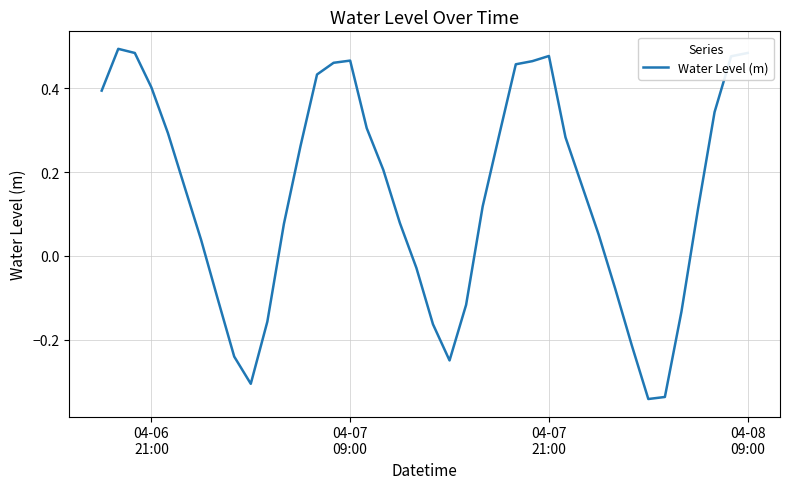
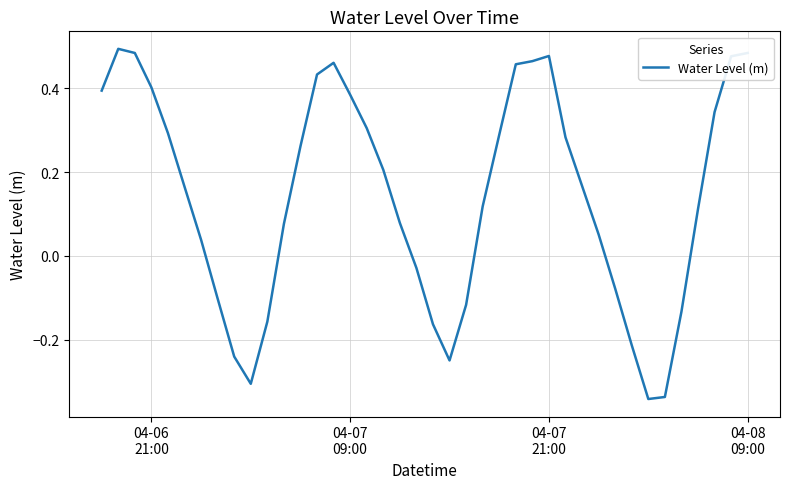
  {
    "04-06 21:00": 0.40,
-   "04-07 09:00": 0.47,
+   "04-07 09:00": 0.38,
    "04-07 21:00": 0.48
  }
